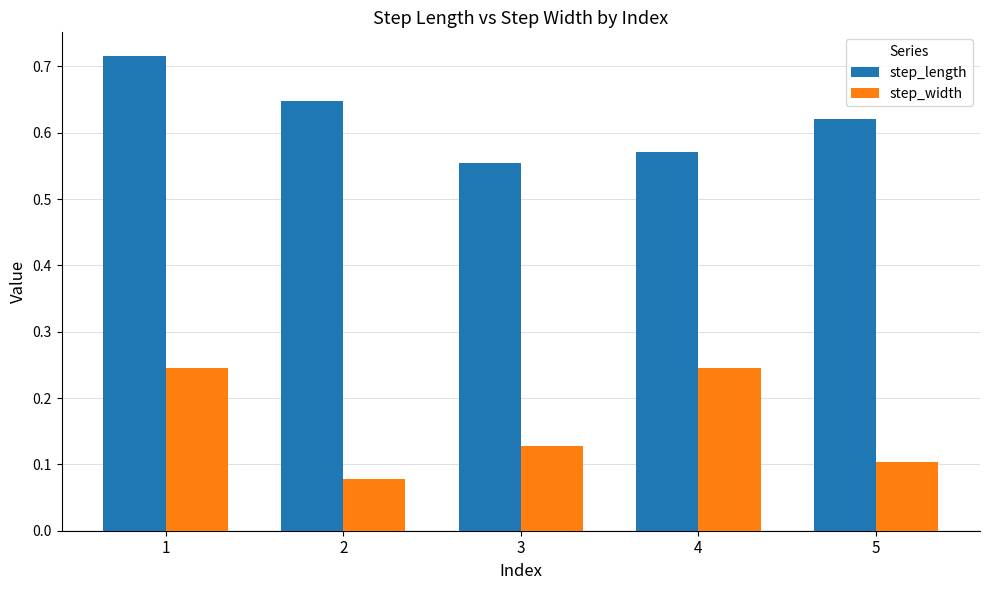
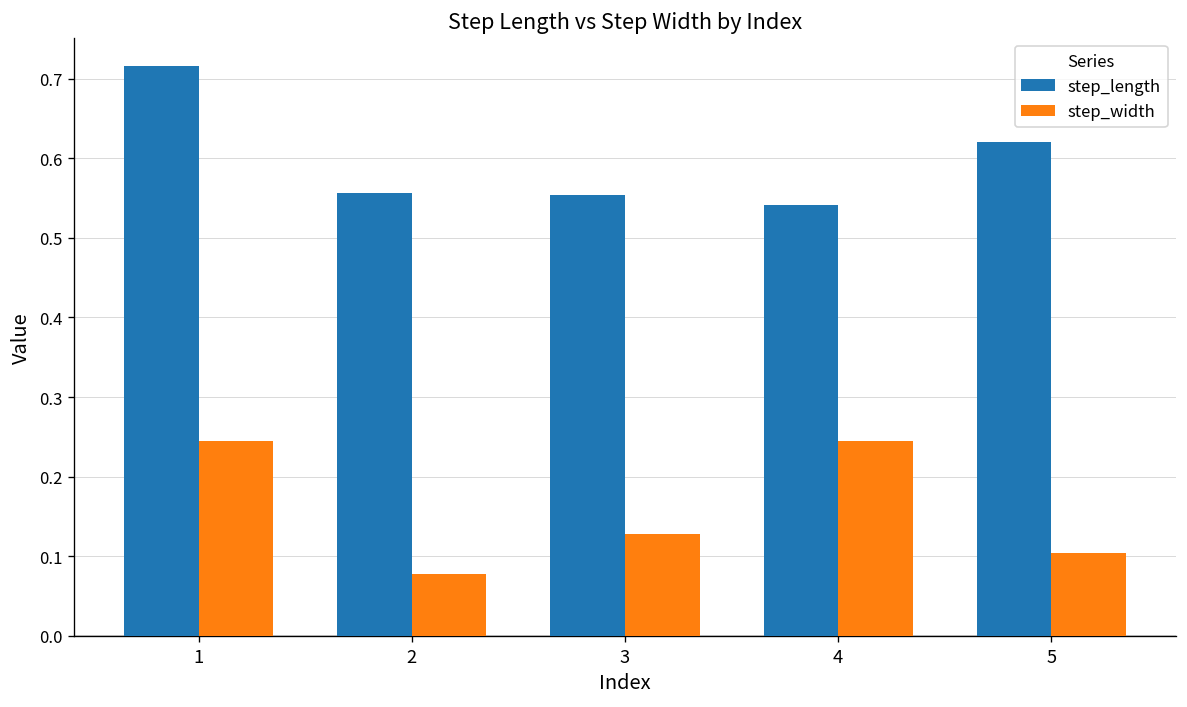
  {
    "step_length": {
      "1": 0.72,
-     "2": 0.65,
+     "2": 0.56,
      "3": 0.55,
-     "4": 0.57,
+     "4": 0.54,
      "5": 0.62
    },
    "step_width": {
      "1": 0.24,
      "2": 0.08,
      "3": 0.13,
      "4": 0.24,
      "5": 0.10
    }
  }
